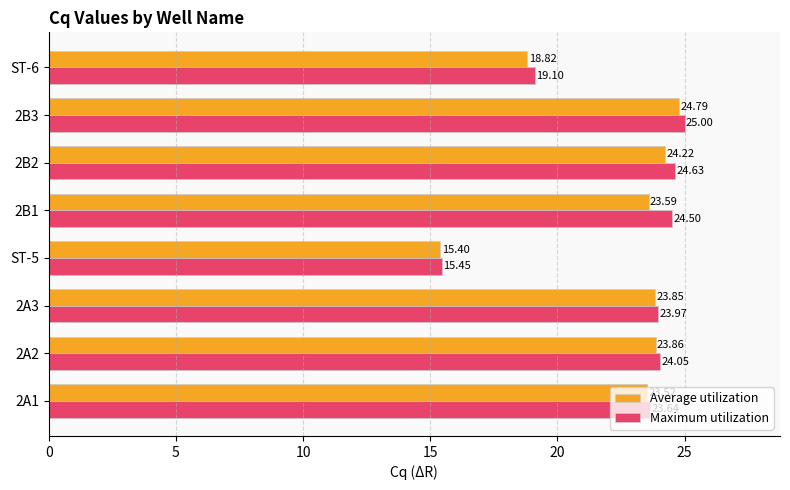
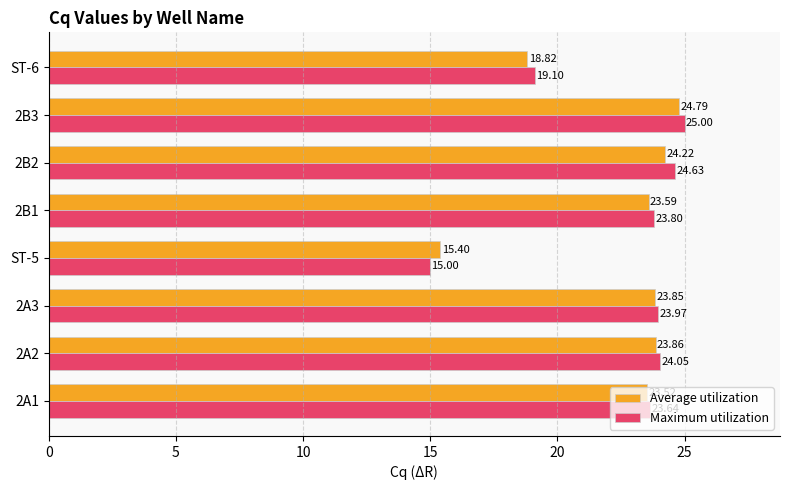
  {
    "Average utilization": {
      "ST-6": 18.82,
      "2B3": 24.79,
      "2B2": 24.22,
      "2B1": 23.59,
      "ST-5": 15.40,
      "2A3": 23.85,
      "2A2": 23.86
    },
    "Maximum utilization": {
      "ST-6": 19.10,
      "2B3": 25.00,
      "2B2": 24.63,
-     "2B1": 24.50,
-     "ST-5": 15.45,
+     "2B1": 23.80,
+     "ST-5": 15.00,
      "2A3": 23.97,
      "2A2": 24.05
    }
  }
